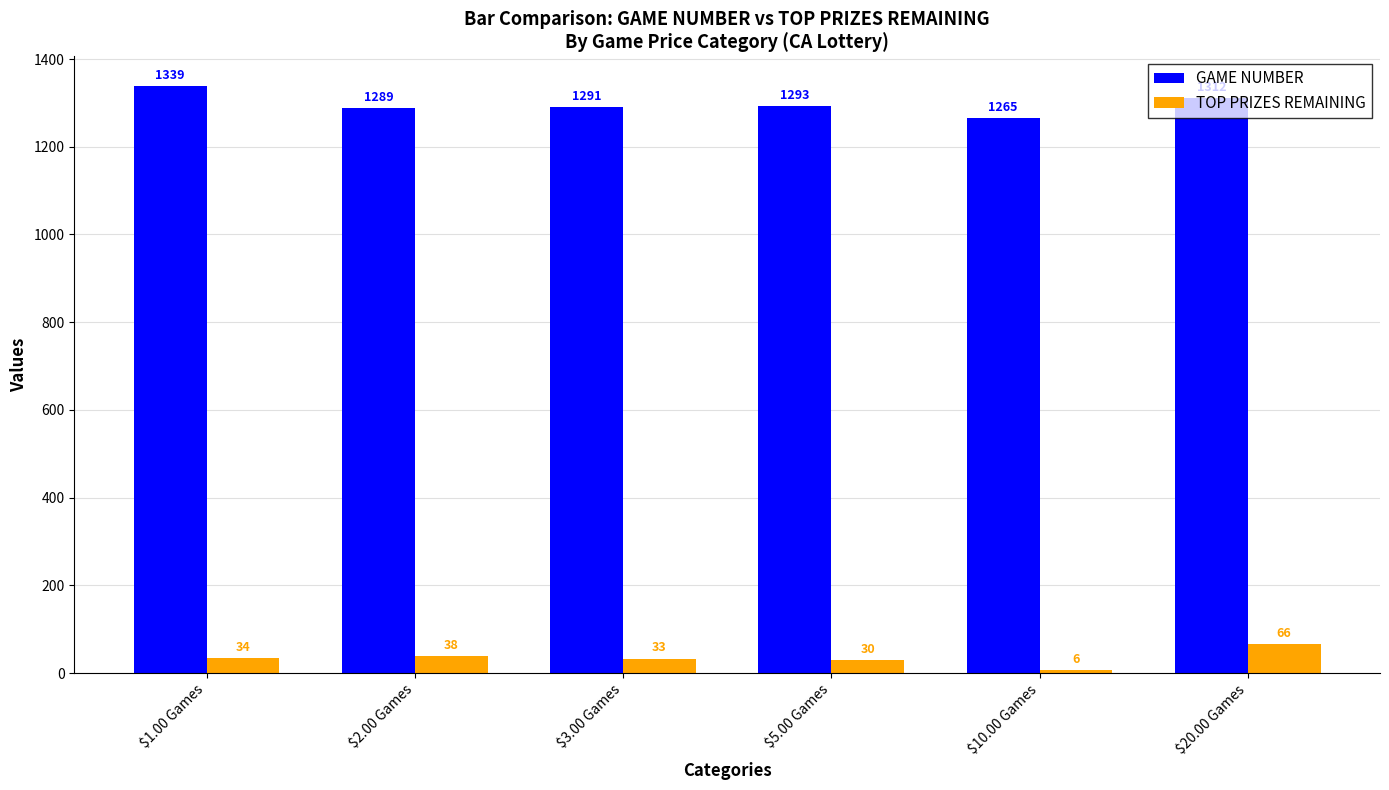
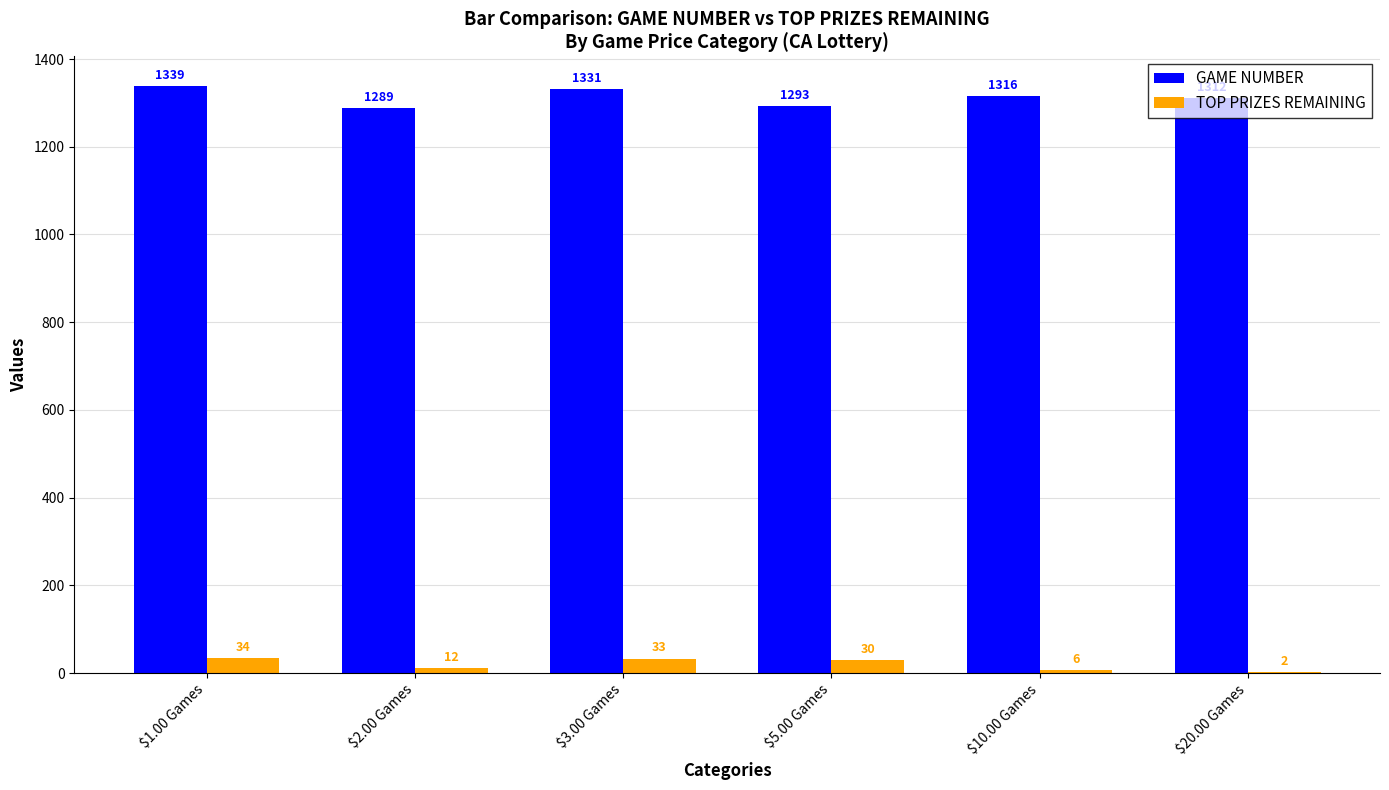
  {
    "GAME NUMBER": {
      "$1.00 Games": 1339,
      "$2.00 Games": 1289,
-     "$3.00 Games": 1291,
+     "$3.00 Games": 1331,
      "$5.00 Games": 1293,
-     "$10.00 Games": 1265
+     "$10.00 Games": 1316
    },
    "TOP PRIZES REMAINING": {
      "$1.00 Games": 34,
-     "$2.00 Games": 38,
+     "$2.00 Games": 12,
      "$3.00 Games": 33,
      "$5.00 Games": 30,
      "$10.00 Games": 6,
-     "$20.00 Games": 66
+     "$20.00 Games": 2
    }
  }
